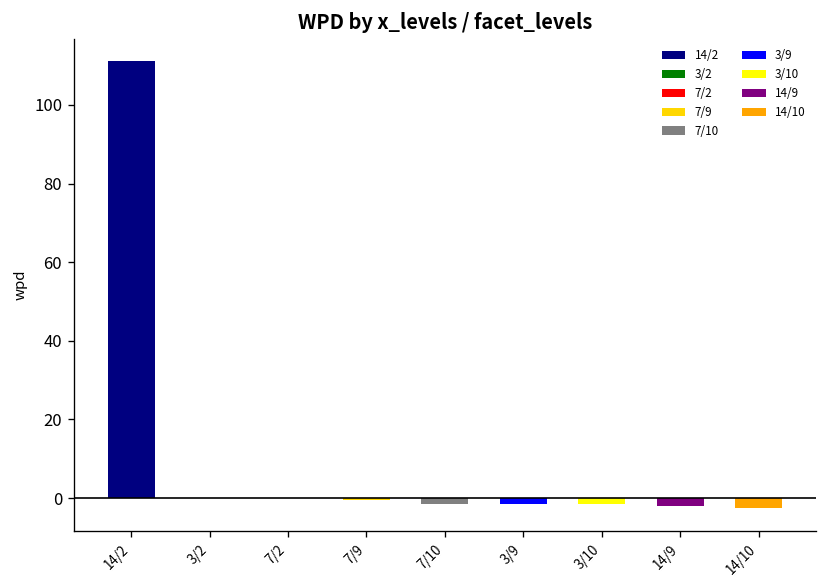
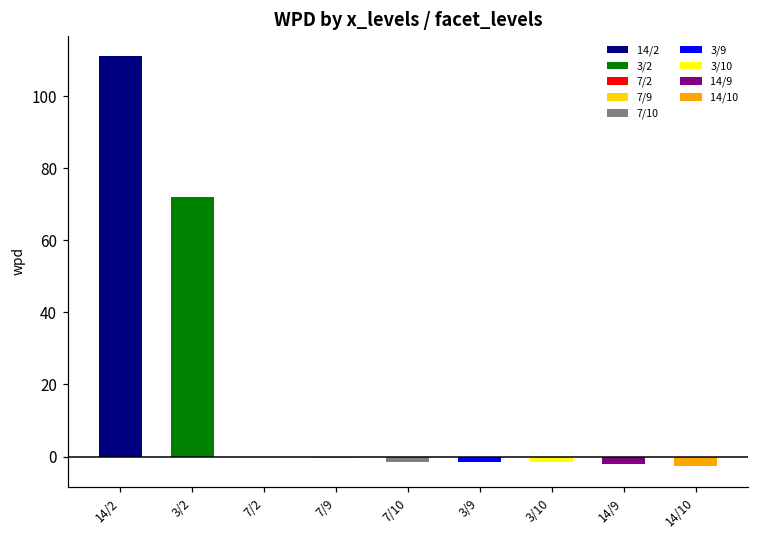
  {
    "14/2": 111,
-   "3/2": 0,
+   "3/2": 72,
    "7/10": -2,
    "3/9": -2,
    "3/10": -2,
    "14/9": -2,
    "14/10": -3
  }
